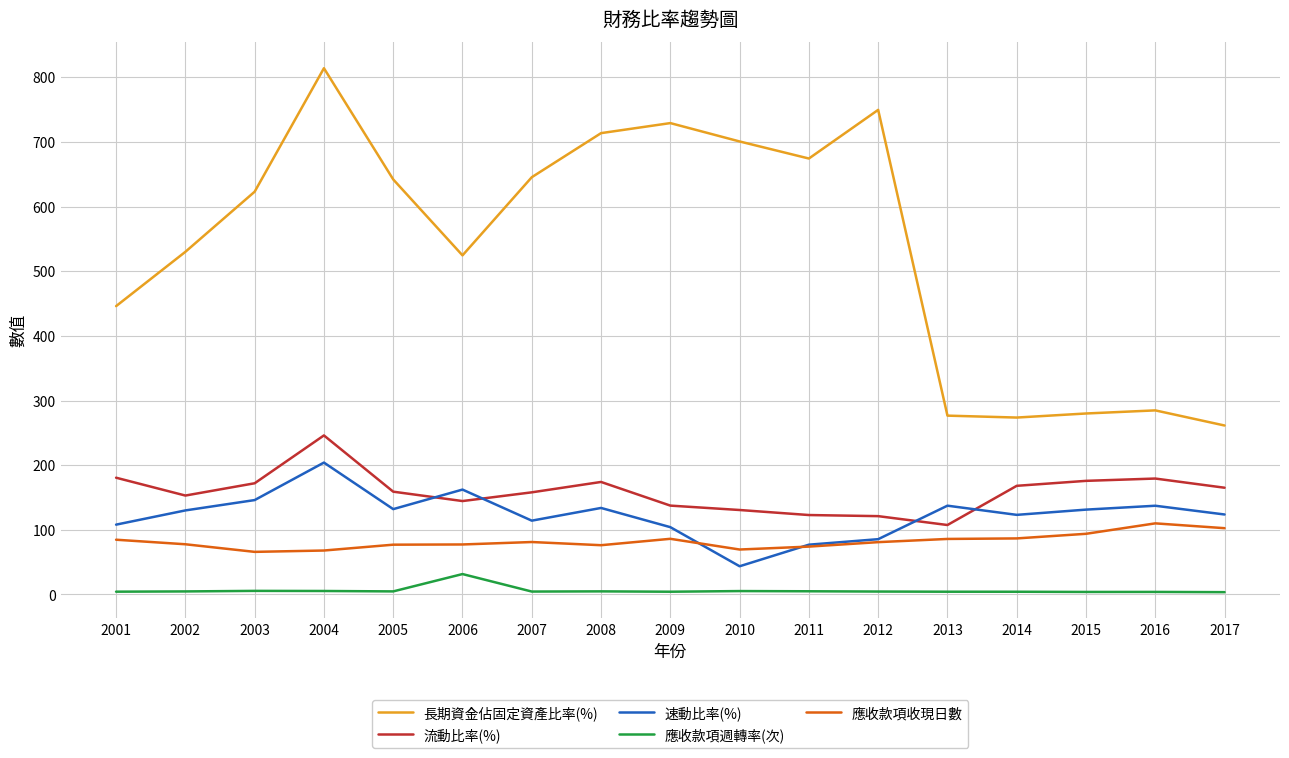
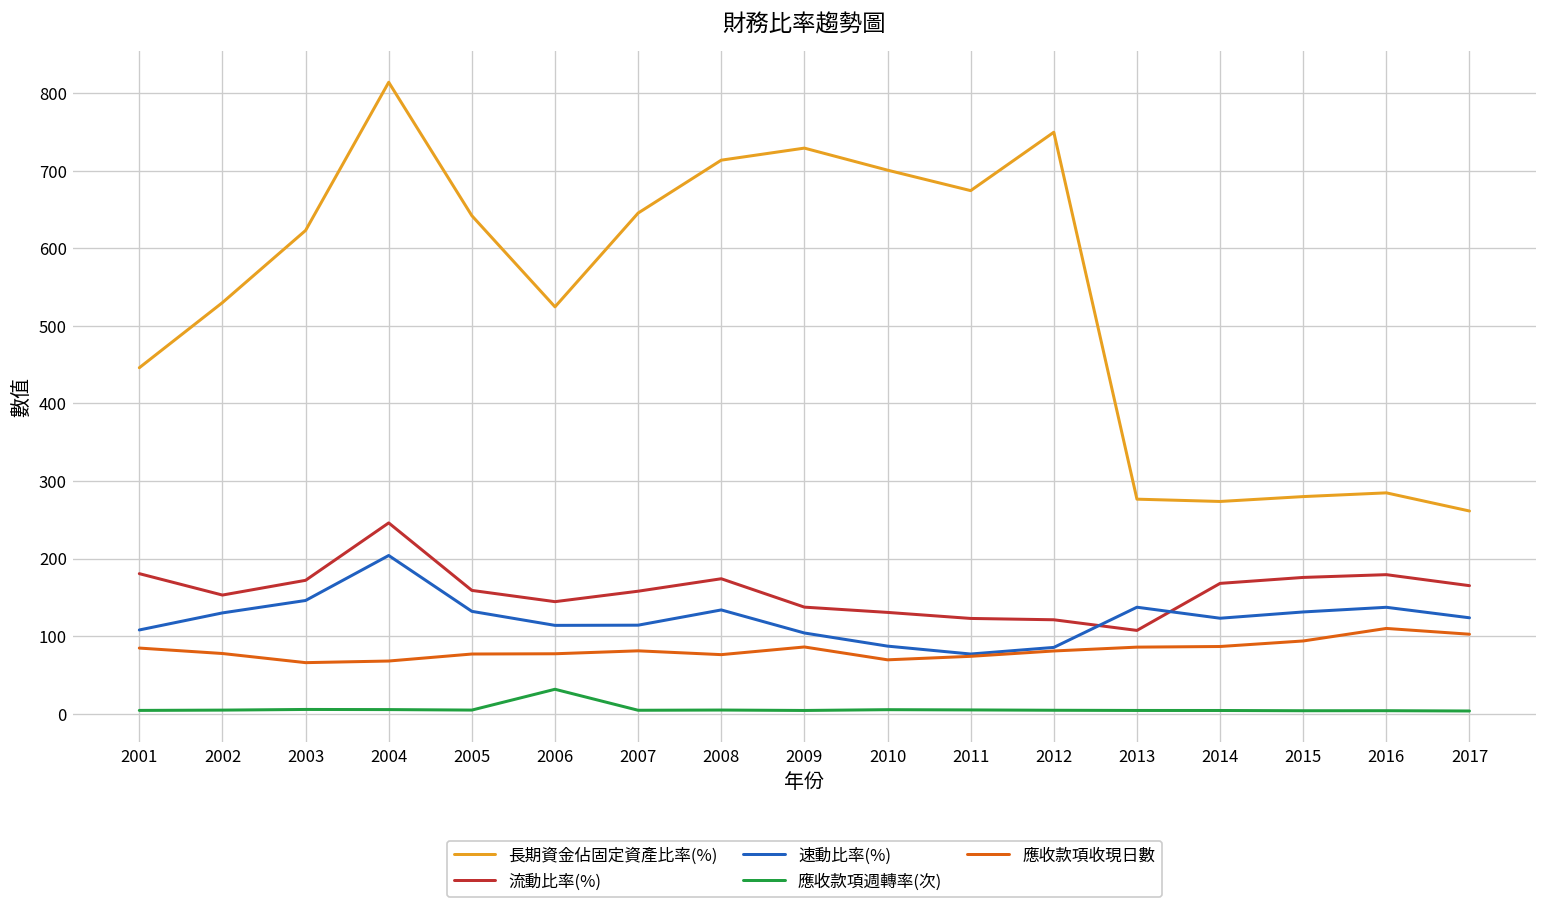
  {
    "長期資金佔固定資產比率(%)": {
      "2001": 450,
      "2002": 530,
      "2003": 620,
      "2004": 810,
      "2005": 640,
      "2006": 520,
      "2007": 650,
      "2008": 710,
      "2009": 730,
      "2010": 700,
      "2011": 670,
      "2012": 750,
      "2013": 280,
      "2014": 270,
      "2015": 280,
      "2016": 280,
      "2017": 260
    },
    "流動比率(%)": {
      "2001": 180,
      "2002": 150,
      "2003": 170,
      "2004": 250,
      "2005": 160,
      "2006": 140,
      "2007": 160,
      "2008": 170,
      "2009": 140,
      "2010": 130,
      "2011": 120,
      "2012": 120,
      "2013": 110,
      "2014": 170,
      "2015": 180,
      "2016": 180,
      "2017": 170
    },
    "速動比率(%)": {
      "2001": 110,
      "2002": 130,
      "2003": 150,
      "2004": 200,
      "2005": 130,
-     "2006": 160,
+     "2006": 110,
      "2007": 110,
      "2008": 130,
      "2009": 100,
-     "2010": 40,
+     "2010": 90,
      "2012": 90,
      "2013": 140,
      "2014": 120,
      "2015": 130,
      "2016": 140,
      "2017": 120
    },
    "應收款項週轉率(次)": {
      "2001": 0,
      "2002": 0,
      "2003": 10,
      "2004": 10,
      "2005": 0,
      "2006": 30,
      "2007": 0,
      "2008": 0,
      "2009": 0,
      "2010": 10,
      "2011": 0,
      "2012": 0,
      "2013": 0,
      "2014": 0,
      "2015": 0,
      "2016": 0,
      "2017": 0
    },
    "應收款項收現日數": {
      "2001": 80,
      "2002": 80,
      "2003": 70,
      "2004": 70,
      "2005": 80,
      "2006": 80,
      "2007": 80,
      "2008": 80,
      "2009": 90,
      "2010": 70,
      "2012": 80,
      "2013": 90,
      "2014": 90,
      "2015": 90,
      "2016": 110,
      "2017": 100
    }
  }
